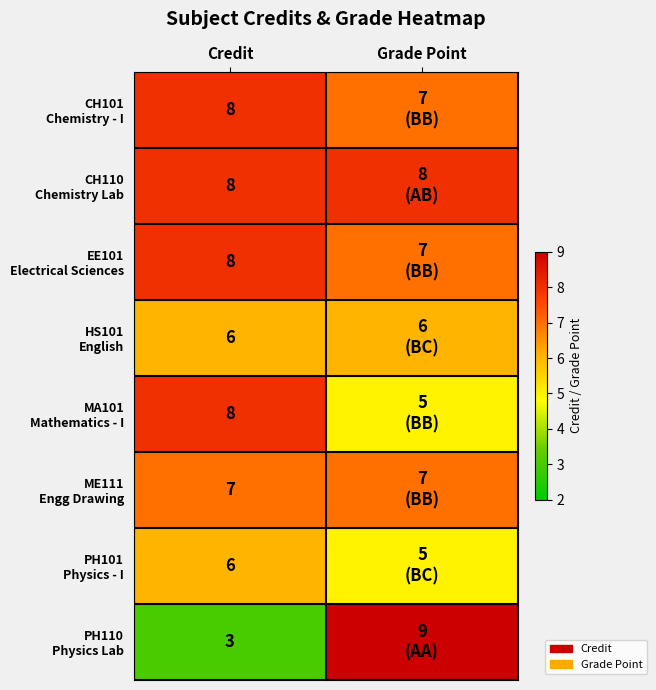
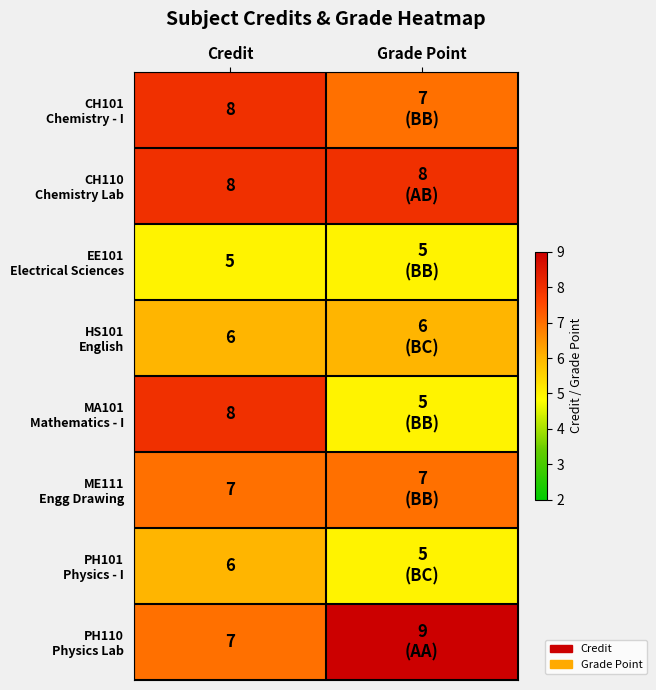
  {
    "CH101 Chemistry - I": {
      "Credit": 8,
      "Grade Point": 7
    },
    "CH110 Chemistry Lab": {
      "Credit": 8,
      "Grade Point": 8
    },
    "EE101 Electrical Sciences": {
-     "Credit": 8,
-     "Grade Point": 7
+     "Credit": 5,
+     "Grade Point": 5
    },
    "HS101 English": {
      "Credit": 6,
      "Grade Point": 6
    },
    "MA101 Mathematics - I": {
      "Credit": 8,
      "Grade Point": 5
    },
    "ME111 Engg Drawing": {
      "Credit": 7,
      "Grade Point": 7
    },
    "PH101 Physics - I": {
      "Credit": 6,
      "Grade Point": 5
    },
    "PH110 Physics Lab": {
-     "Credit": 3,
+     "Credit": 7,
      "Grade Point": 9
    }
  }
